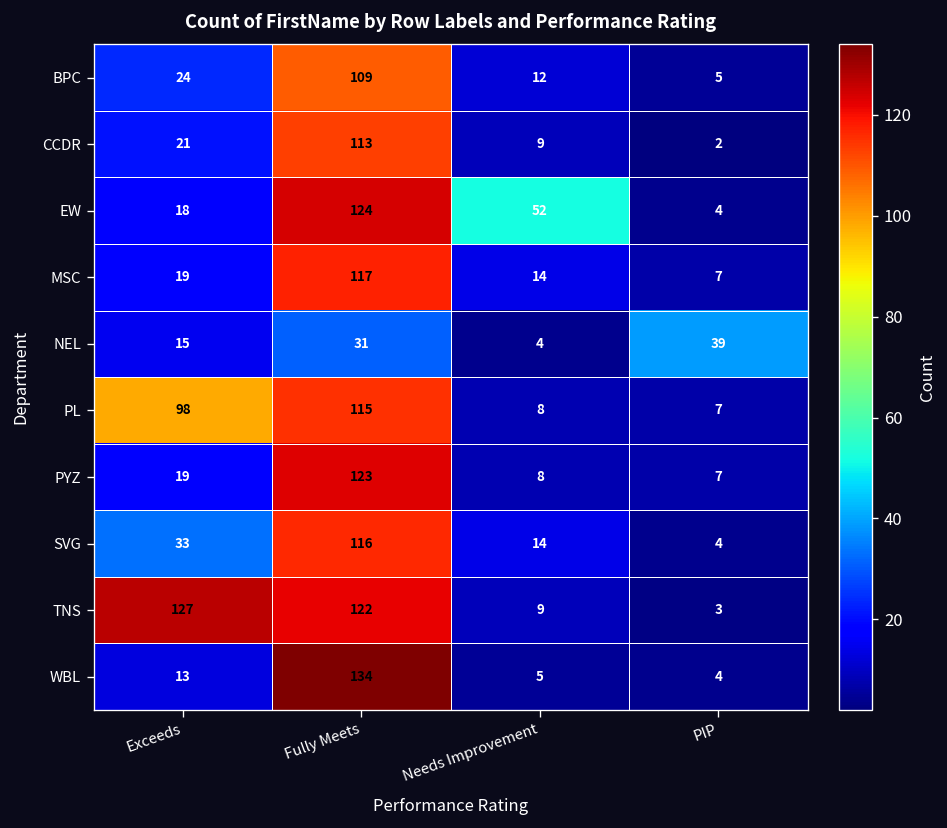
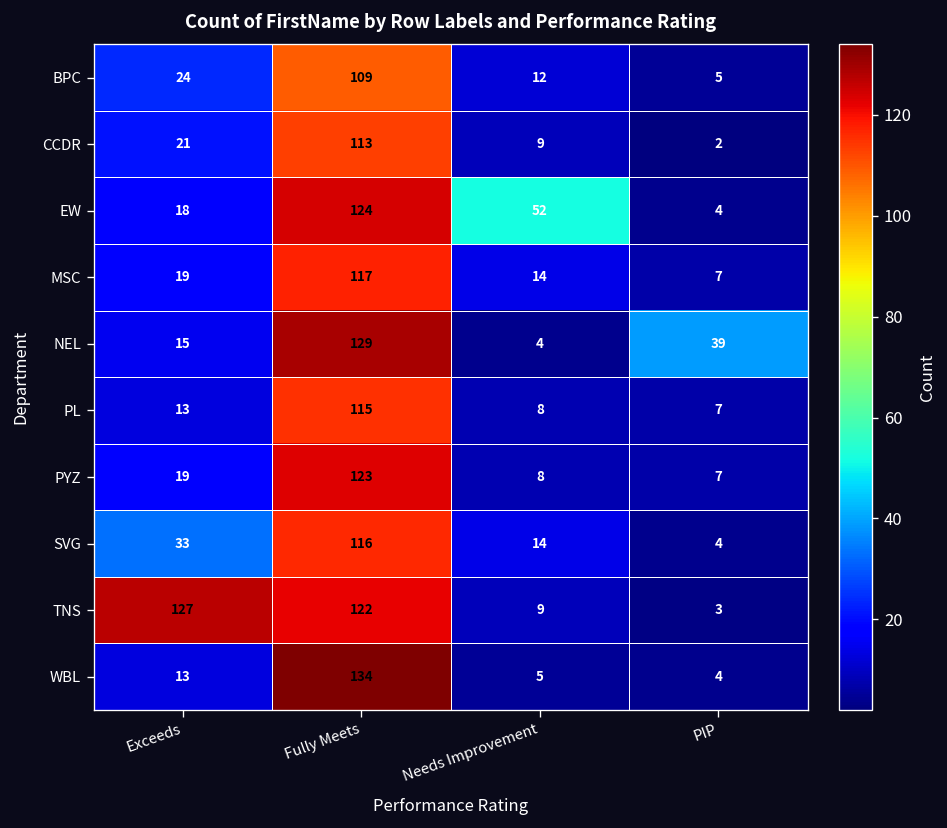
  {
    "BPC": {
      "Exceeds": 24,
      "Fully Meets": 109,
      "Needs Improvement": 12,
      "PIP": 5
    },
    "CCDR": {
      "Exceeds": 21,
      "Fully Meets": 113,
      "Needs Improvement": 9,
      "PIP": 2
    },
    "EW": {
      "Exceeds": 18,
      "Fully Meets": 124,
      "Needs Improvement": 52,
      "PIP": 4
    },
    "MSC": {
      "Exceeds": 19,
      "Fully Meets": 117,
      "Needs Improvement": 14,
      "PIP": 7
    },
    "NEL": {
      "Exceeds": 15,
-     "Fully Meets": 31,
+     "Fully Meets": 129,
      "Needs Improvement": 4,
      "PIP": 39
    },
    "PL": {
-     "Exceeds": 98,
+     "Exceeds": 13,
      "Fully Meets": 115,
      "Needs Improvement": 8,
      "PIP": 7
    },
    "PYZ": {
      "Exceeds": 19,
      "Fully Meets": 123,
      "Needs Improvement": 8,
      "PIP": 7
    },
    "SVG": {
      "Exceeds": 33,
      "Fully Meets": 116,
      "Needs Improvement": 14,
      "PIP": 4
    },
    "TNS": {
      "Exceeds": 127,
      "Fully Meets": 122,
      "Needs Improvement": 9,
      "PIP": 3
    },
    "WBL": {
      "Exceeds": 13,
      "Fully Meets": 134,
      "Needs Improvement": 5,
      "PIP": 4
    }
  }
